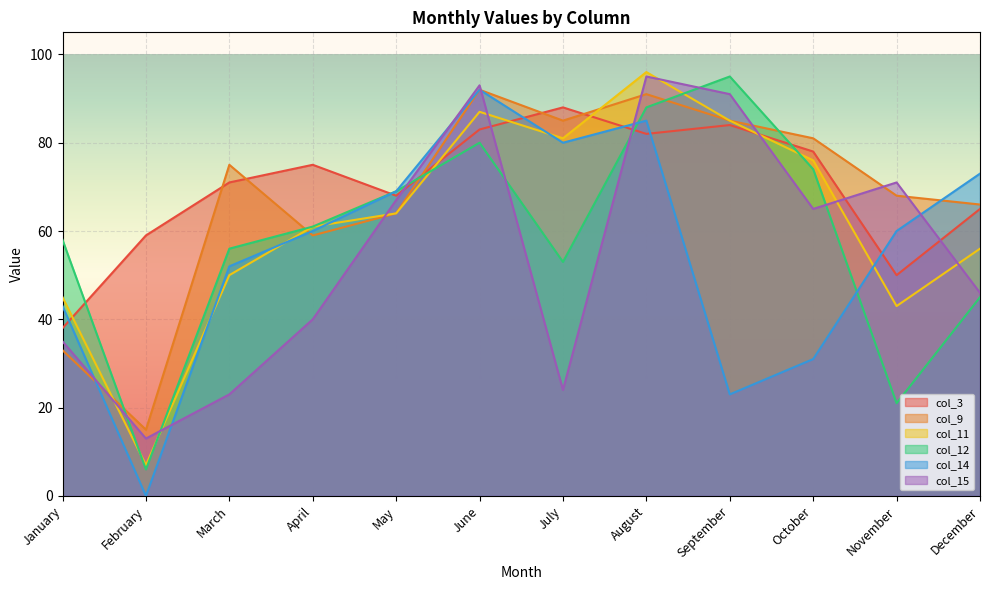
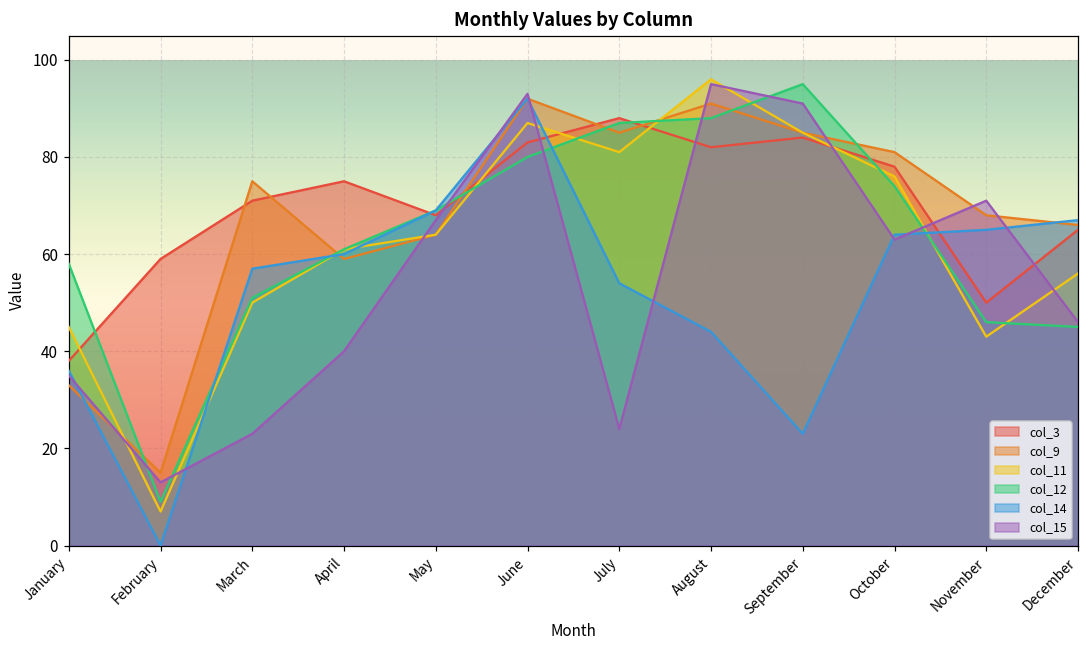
  {
    "col_12": {
      "January": 58,
-     "February": 6,
-     "March": 56,
+     "February": 9,
+     "March": 51,
      "June": 80,
-     "July": 53,
+     "July": 87,
      "August": 88,
      "September": 95,
      "October": 74,
-     "November": 21,
+     "November": 46,
      "December": 45
    },
    "col_14": {
-     "January": 43,
+     "January": 36,
      "February": 0,
-     "March": 52,
+     "March": 57,
      "April": 60,
-     "July": 80,
-     "August": 85,
+     "July": 54,
+     "August": 44,
      "September": 23,
-     "October": 31,
-     "November": 60,
-     "December": 73
+     "October": 64,
+     "November": 65,
+     "December": 67
    },
    "col_15": {
      "January": 35,
      "February": 13,
      "March": 23,
      "April": 40,
      "May": 67,
      "June": 93,
      "July": 24,
      "August": 95,
      "September": 91,
-     "October": 65,
+     "October": 63,
      "November": 71,
      "December": 46
    }
  }
